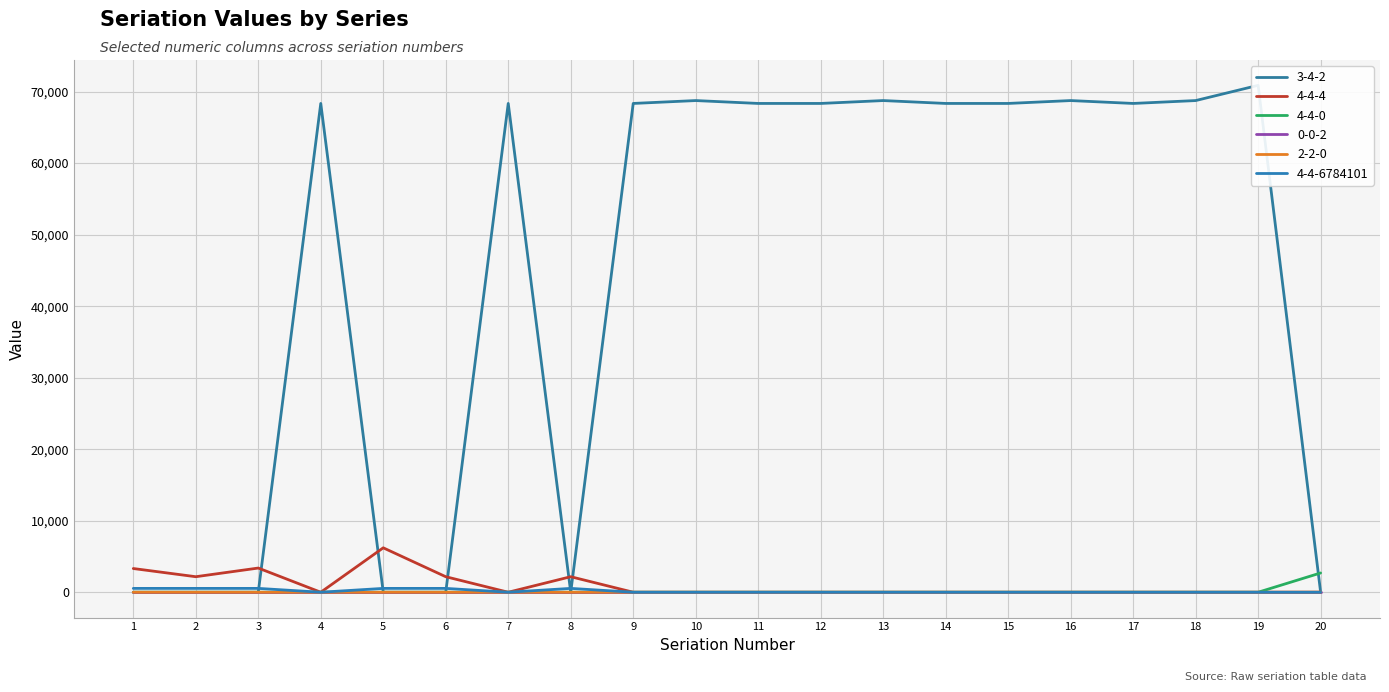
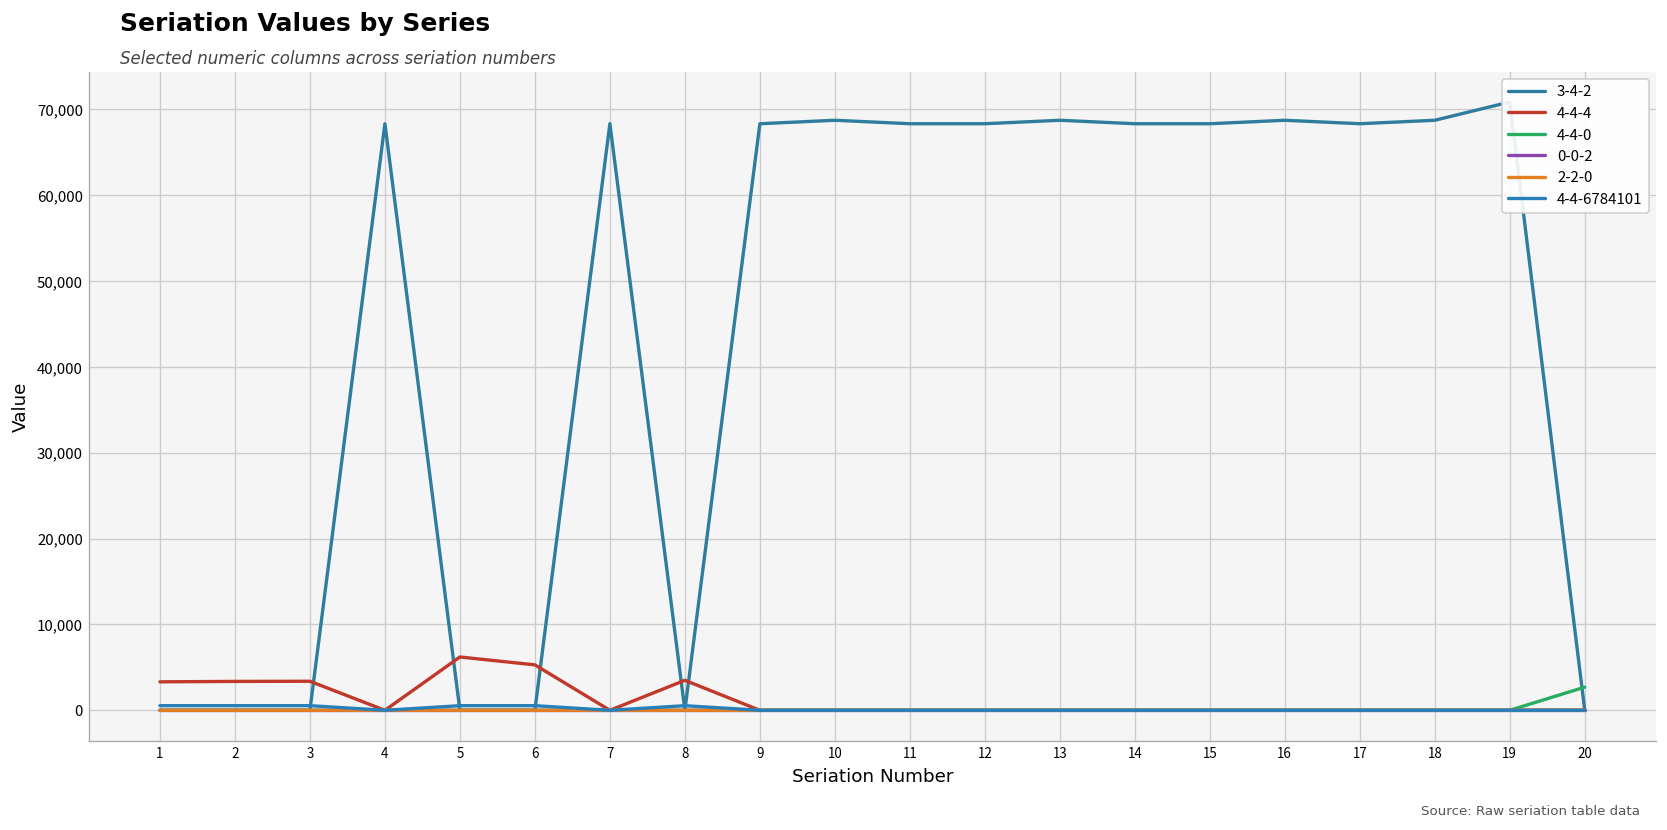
  {
    "4-4-4": {
      "1": "3,000",
-     "2": "2,000",
+     "2": "3,000",
      "3": "3,000",
      "5": "6,000",
-     "6": "2,000",
-     "8": "2,000"
+     "6": "5,000",
+     "8": "3,000"
    },
    "4-4-0": {
      "20": "3,000"
    }
  }
